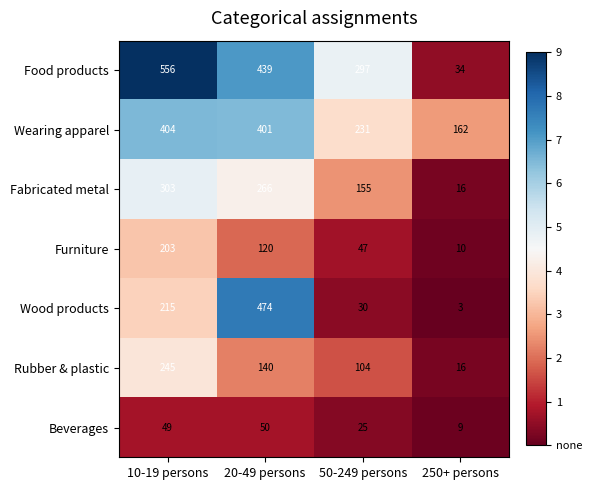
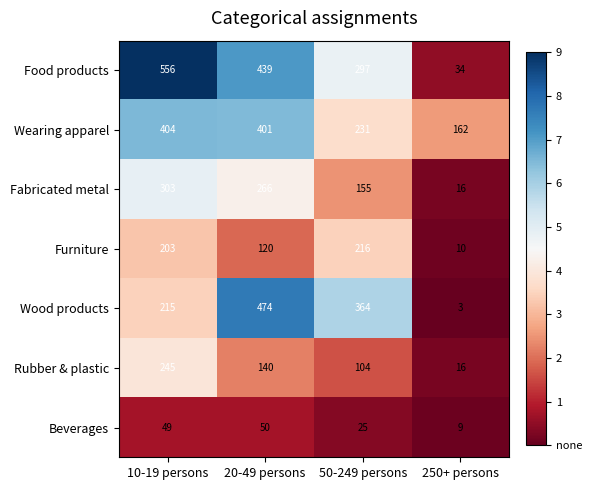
  {
    "Food products": {
      "10-19 persons": 556,
      "20-49 persons": 439,
      "250+ persons": 34
    },
    "Wearing apparel": {
      "10-19 persons": 404,
      "20-49 persons": 401,
      "50-249 persons": 231,
      "250+ persons": 162
    },
    "Fabricated metal": {
      "50-249 persons": 155,
      "250+ persons": 16
    },
    "Furniture": {
      "10-19 persons": 203,
      "20-49 persons": 120,
-     "50-249 persons": 47,
+     "50-249 persons": 216,
      "250+ persons": 10
    },
    "Wood products": {
      "10-19 persons": 215,
      "20-49 persons": 474,
-     "50-249 persons": 30,
+     "50-249 persons": 364,
      "250+ persons": 3
    },
    "Rubber & plastic": {
      "20-49 persons": 140,
      "50-249 persons": 104,
      "250+ persons": 16
    },
    "Beverages": {
      "10-19 persons": 49,
      "20-49 persons": 50,
      "50-249 persons": 25,
      "250+ persons": 9
    }
  }
